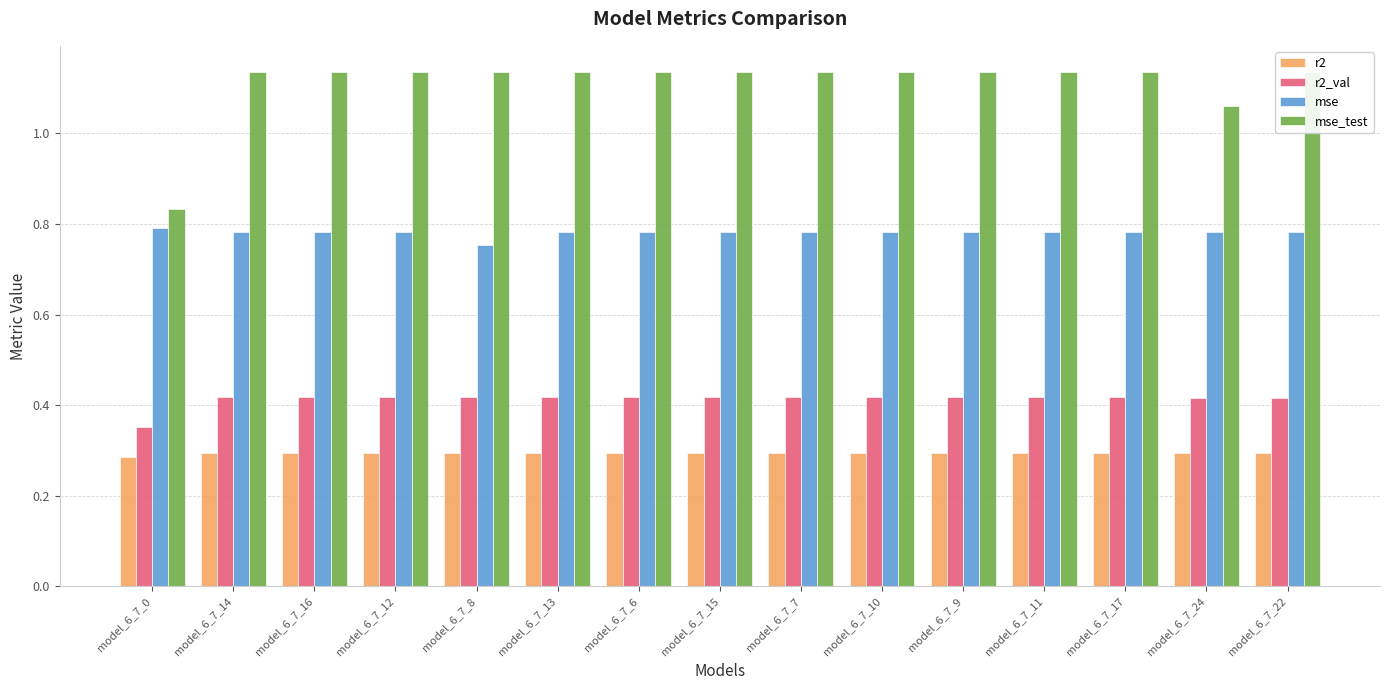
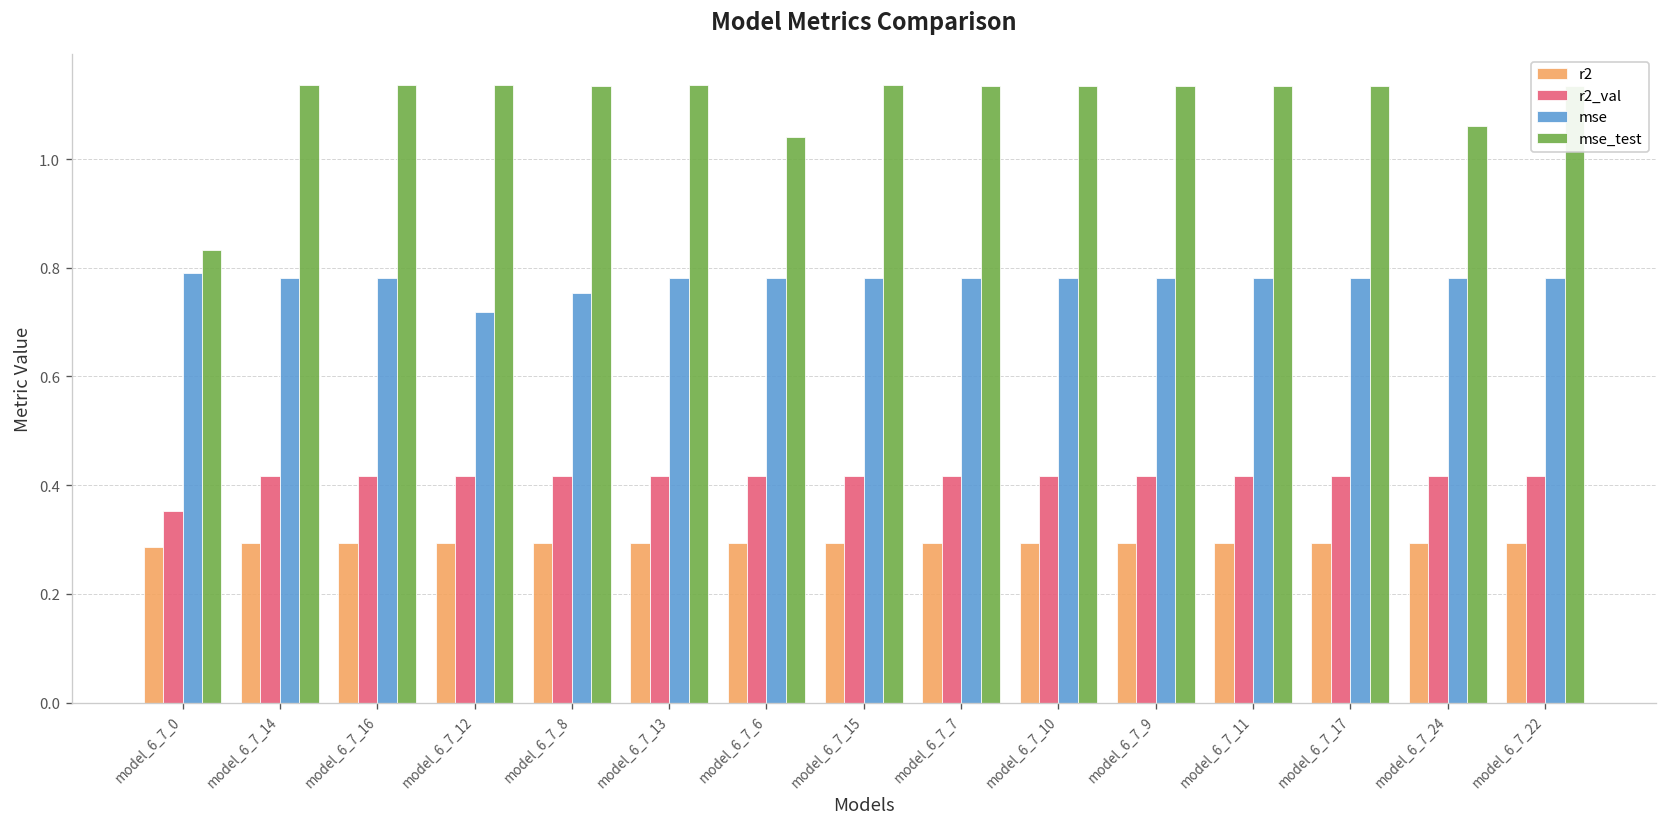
  {
    "r2": {
      "model_6_7_0": 0.29,
      "model_6_7_14": 0.29,
      "model_6_7_16": 0.29,
      "model_6_7_12": 0.29,
      "model_6_7_8": 0.29,
      "model_6_7_13": 0.29,
      "model_6_7_6": 0.29,
      "model_6_7_15": 0.29,
      "model_6_7_7": 0.29,
      "model_6_7_10": 0.29,
      "model_6_7_9": 0.29,
      "model_6_7_11": 0.29,
      "model_6_7_17": 0.29,
      "model_6_7_24": 0.29,
      "model_6_7_22": 0.29
    },
    "r2_val": {
      "model_6_7_0": 0.35,
      "model_6_7_14": 0.42,
      "model_6_7_16": 0.42,
      "model_6_7_12": 0.42,
      "model_6_7_8": 0.42,
      "model_6_7_13": 0.42,
      "model_6_7_6": 0.42,
      "model_6_7_15": 0.42,
      "model_6_7_7": 0.42,
      "model_6_7_10": 0.42,
      "model_6_7_9": 0.42,
      "model_6_7_11": 0.42,
      "model_6_7_17": 0.42,
      "model_6_7_24": 0.42,
      "model_6_7_22": 0.42
    },
    "mse": {
      "model_6_7_0": 0.79,
      "model_6_7_14": 0.78,
      "model_6_7_16": 0.78,
-     "model_6_7_12": 0.78,
+     "model_6_7_12": 0.72,
      "model_6_7_8": 0.75,
      "model_6_7_13": 0.78,
      "model_6_7_6": 0.78,
      "model_6_7_15": 0.78,
      "model_6_7_7": 0.78,
      "model_6_7_10": 0.78,
      "model_6_7_9": 0.78,
      "model_6_7_11": 0.78,
      "model_6_7_17": 0.78,
      "model_6_7_24": 0.78,
      "model_6_7_22": 0.78
    },
    "mse_test": {
      "model_6_7_0": 0.83,
      "model_6_7_14": 1.14,
      "model_6_7_16": 1.14,
      "model_6_7_12": 1.14,
      "model_6_7_8": 1.14,
      "model_6_7_13": 1.14,
-     "model_6_7_6": 1.14,
+     "model_6_7_6": 1.04,
      "model_6_7_15": 1.14,
      "model_6_7_7": 1.14,
      "model_6_7_10": 1.14,
      "model_6_7_9": 1.14,
      "model_6_7_11": 1.14,
      "model_6_7_17": 1.14,
      "model_6_7_24": 1.06
    }
  }
